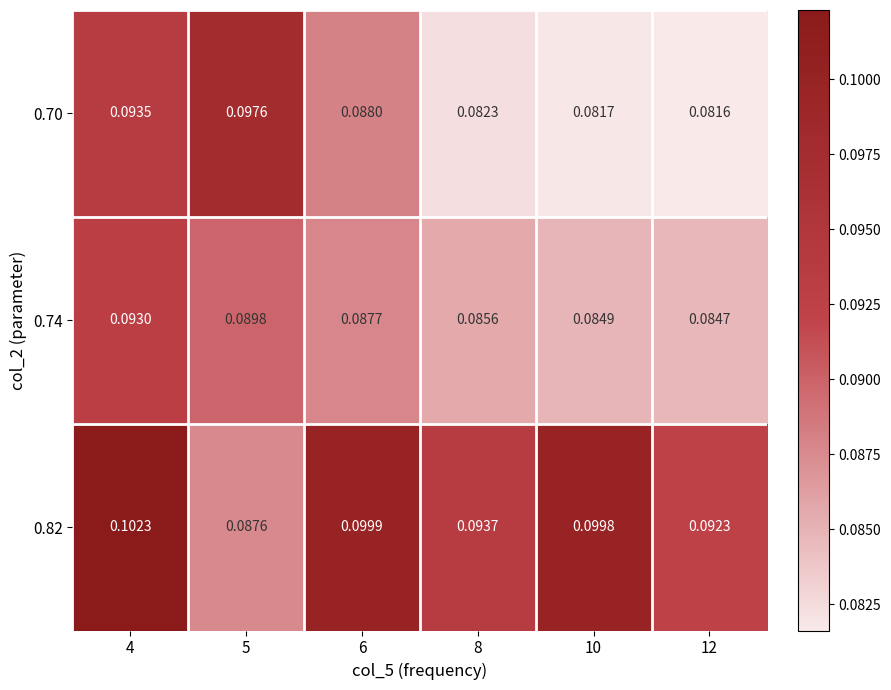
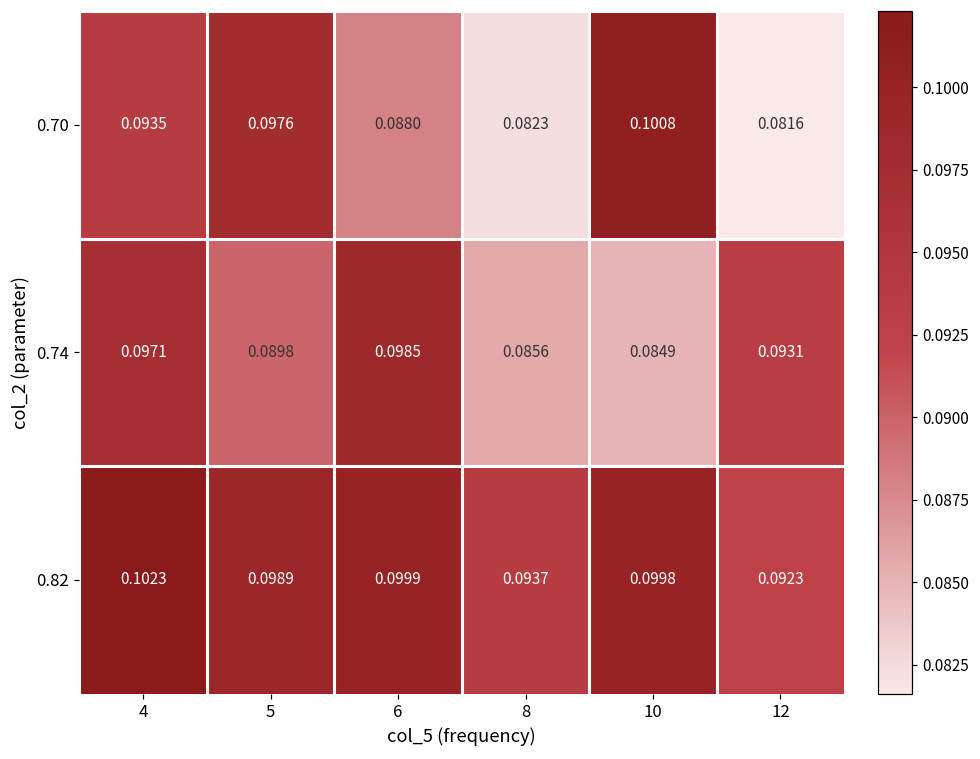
  {
    "0.70": {
      "4": 0.0935,
      "5": 0.0976,
      "6": 0.0880,
      "8": 0.0823,
-     "10": 0.0817,
+     "10": 0.1008,
      "12": 0.0816
    },
    "0.74": {
-     "4": 0.0930,
+     "4": 0.0971,
      "5": 0.0898,
-     "6": 0.0877,
+     "6": 0.0985,
      "8": 0.0856,
      "10": 0.0849,
-     "12": 0.0847
+     "12": 0.0931
    },
    "0.82": {
      "4": 0.1023,
-     "5": 0.0876,
+     "5": 0.0989,
      "6": 0.0999,
      "8": 0.0937,
      "10": 0.0998,
      "12": 0.0923
    }
  }
